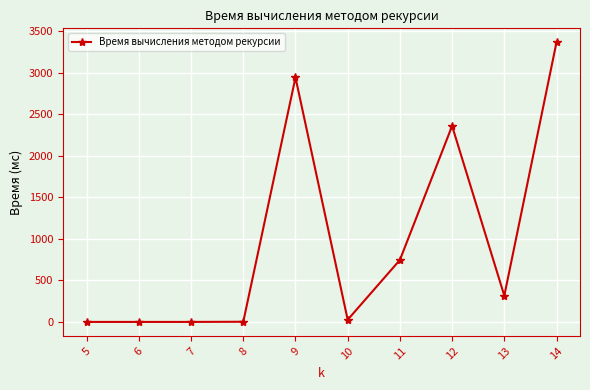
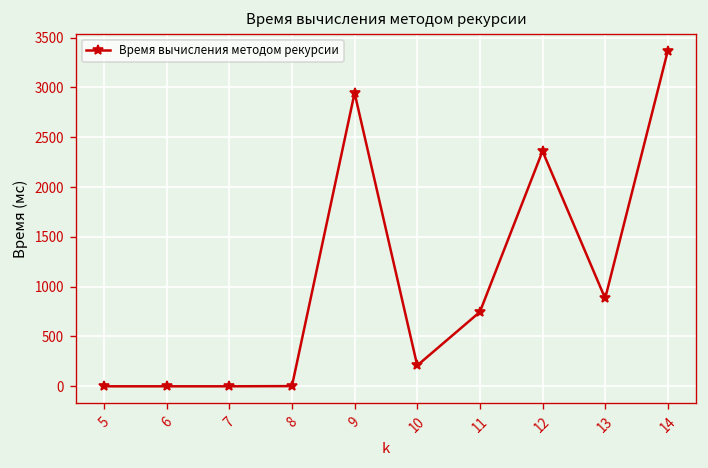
  {
    "5": 0,
    "6": 0,
    "7": 0,
    "8": 0,
    "9": 2900,
-   "10": 0,
+   "10": 200,
    "11": 700,
    "12": 2400,
-   "13": 300,
+   "13": 900,
    "14": 3400
  }
